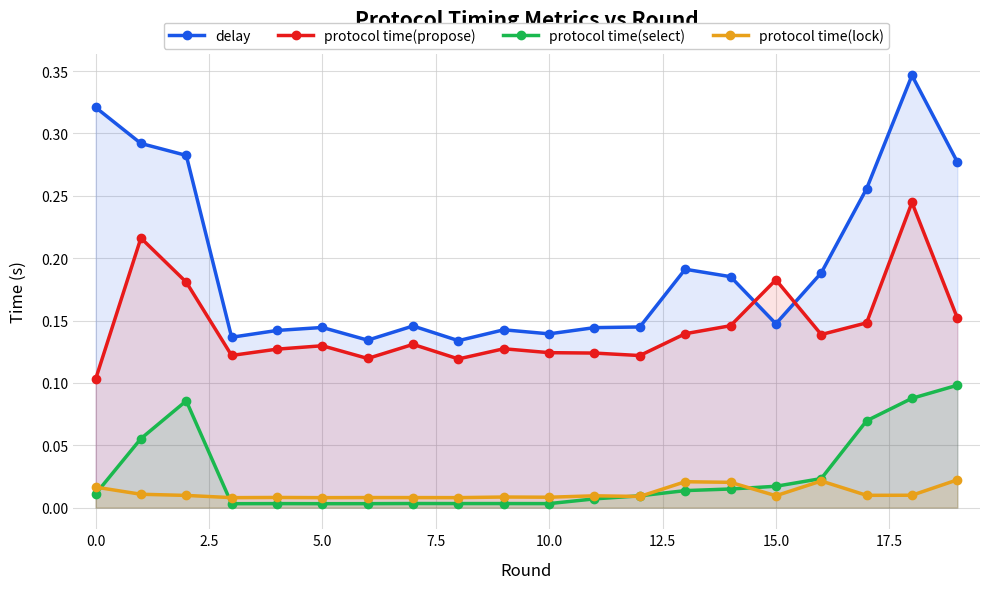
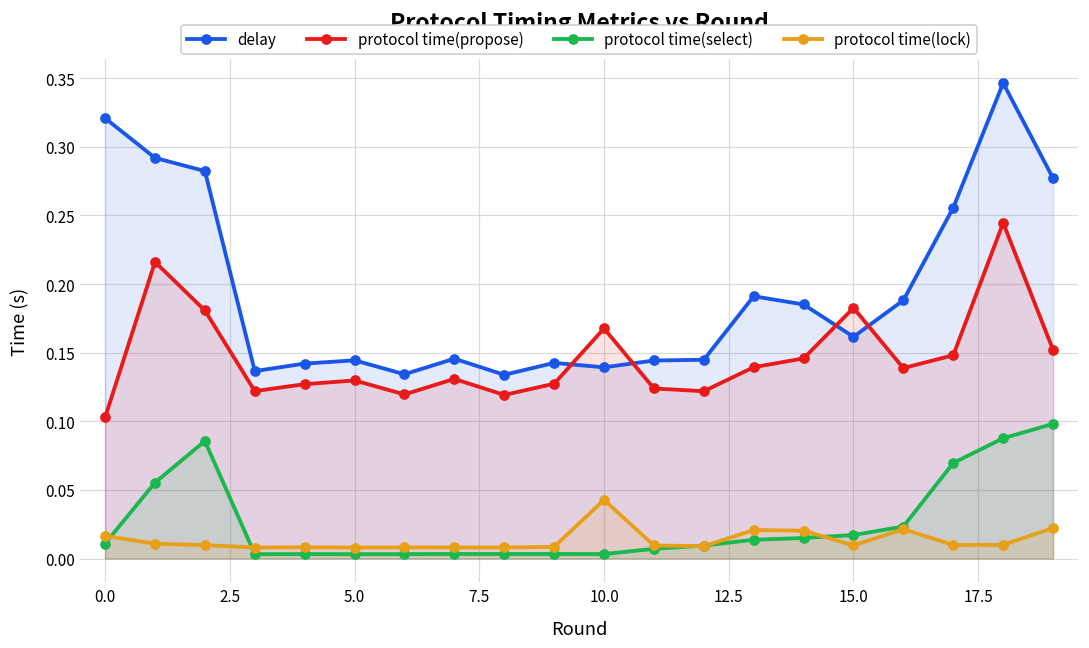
  {
    "delay": {
      "0.0": 0.321,
      "5.0": 0.144,
      "10.0": 0.139,
-     "15.0": 0.147
+     "15.0": 0.162
    },
    "protocol time(propose)": {
      "0.0": 0.103,
      "5.0": 0.130,
-     "10.0": 0.124,
+     "10.0": 0.168,
      "15.0": 0.183
    },
    "protocol time(select)": {
      "0.0": 0.011,
      "5.0": 0.003,
      "10.0": 0.003,
      "15.0": 0.017
    },
    "protocol time(lock)": {
      "0.0": 0.016,
      "5.0": 0.008,
-     "10.0": 0.008,
+     "10.0": 0.043,
      "15.0": 0.010
    }
  }
